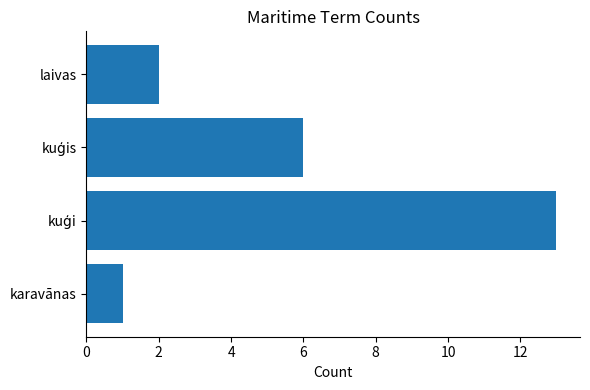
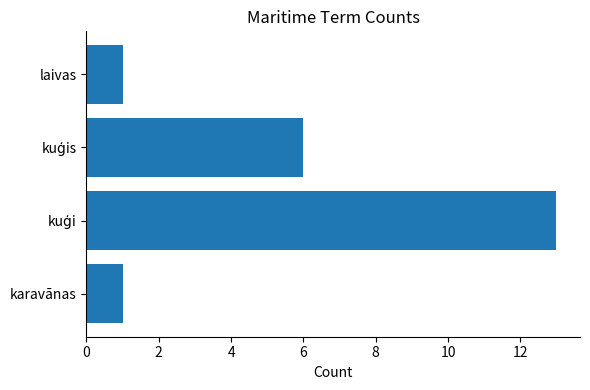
  {
-   "laivas": 2,
+   "laivas": 1,
    "kuģis": 6,
    "kuģi": 13,
    "karavānas": 1
  }
